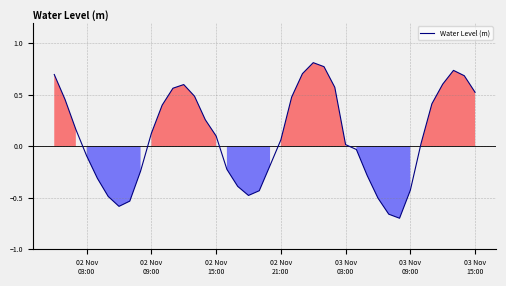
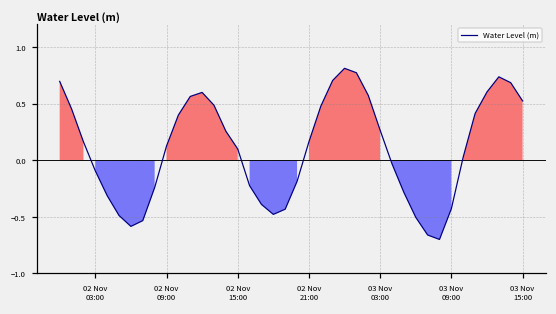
  {
    "02 Nov 03:00": -0.09,
    "02 Nov 09:00": 0.13,
    "02 Nov 15:00": 0.10,
-   "02 Nov 21:00": 0.06,
-   "03 Nov 03:00": 0.02,
+   "02 Nov 21:00": 0.16,
+   "03 Nov 03:00": 0.27,
    "03 Nov 09:00": -0.43,
    "03 Nov 15:00": 0.52
  }
